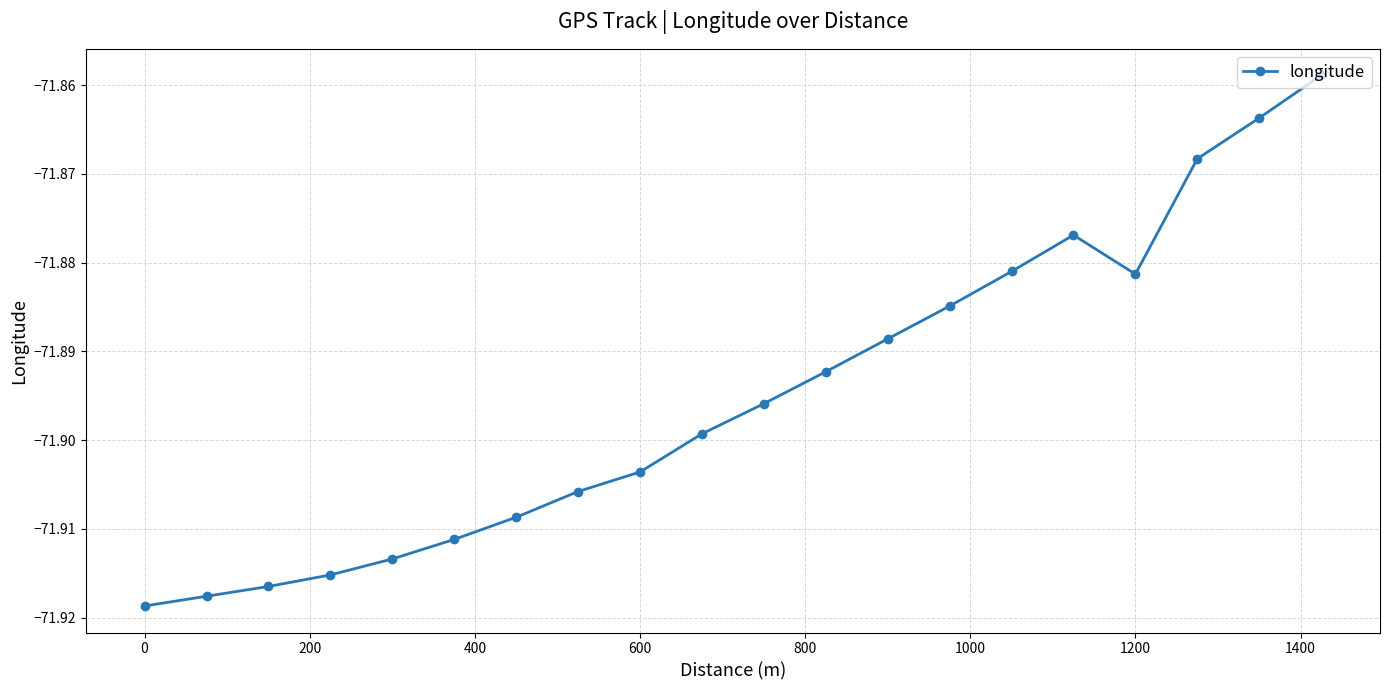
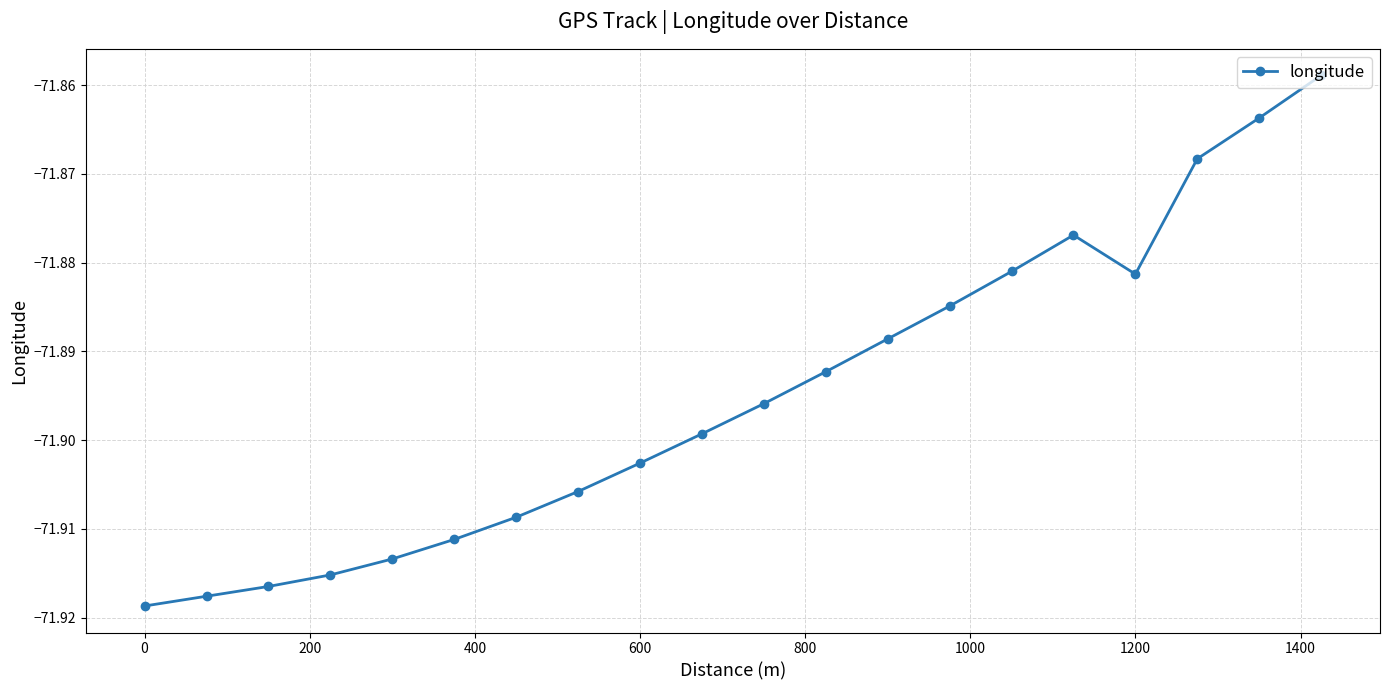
  {
    "0": -71.919,
-   "600": -71.904,
+   "600": -71.903,
    "1200": -71.881
  }
